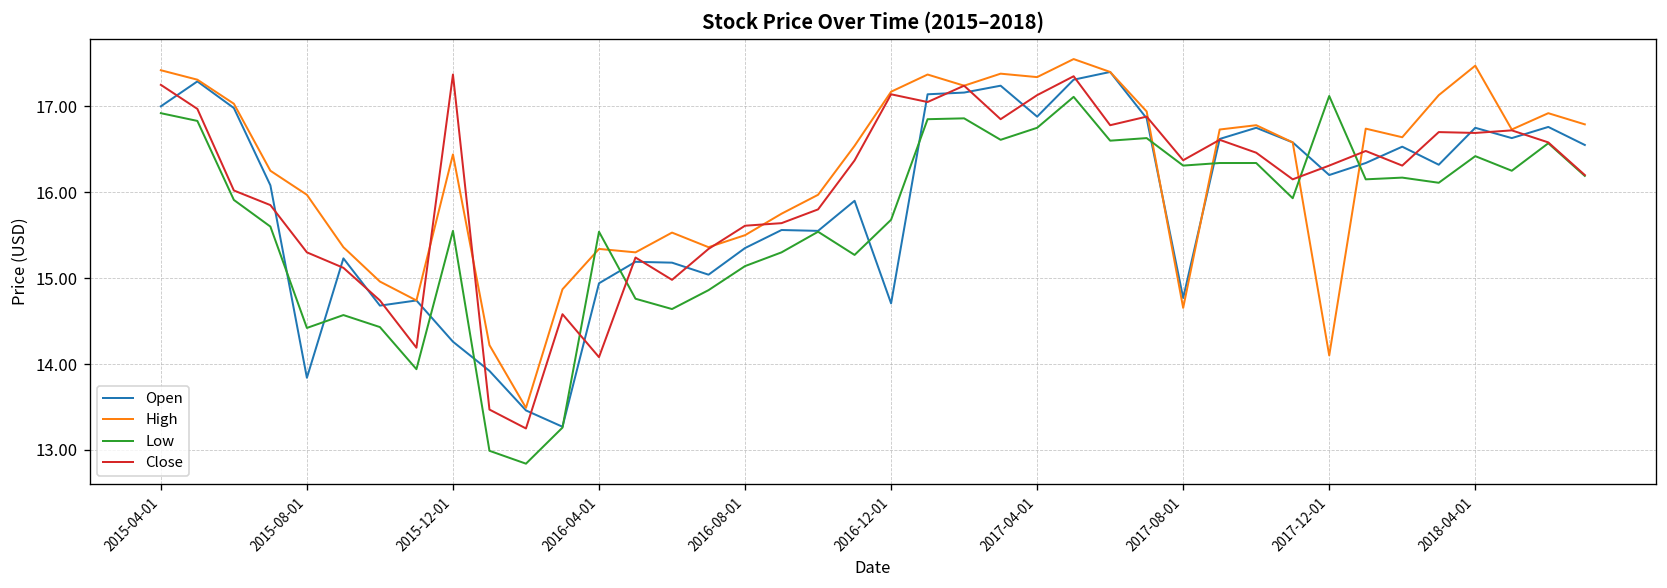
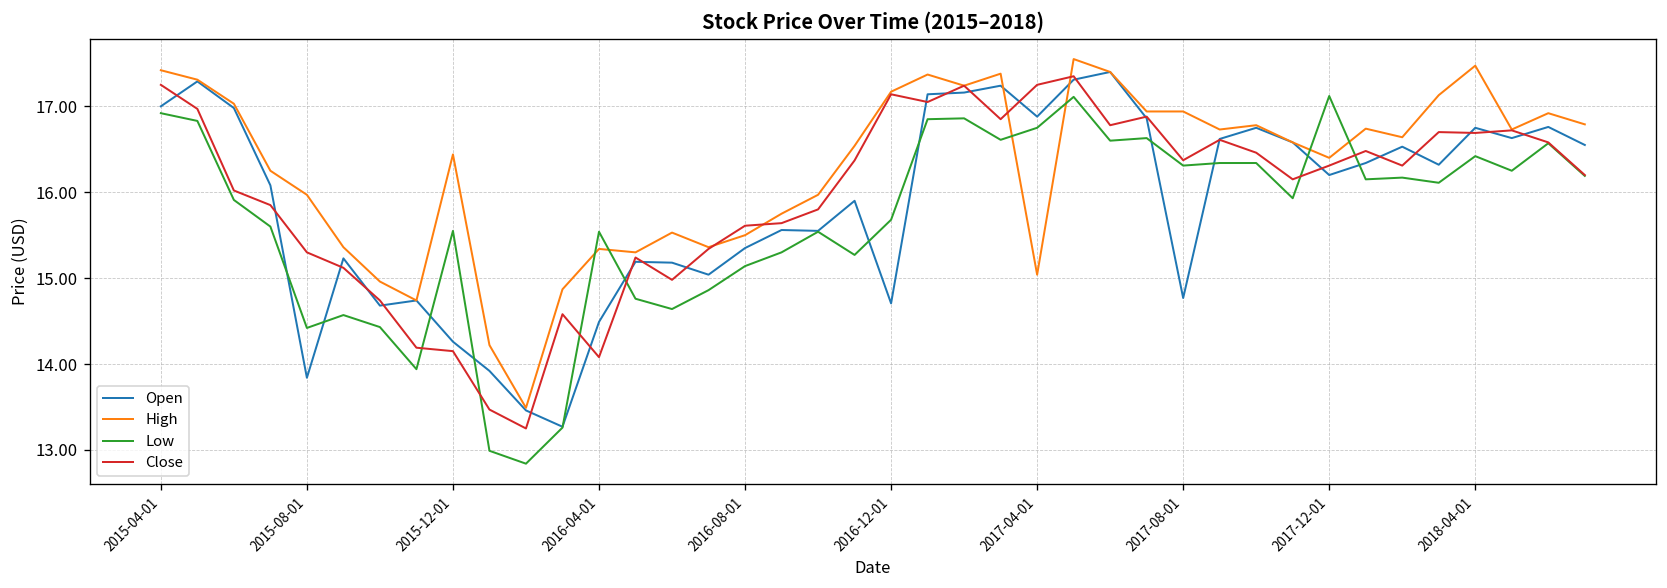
  {
    "Open": {
      "2015-04-01": 17.0,
      "2015-08-01": 13.8,
      "2015-12-01": 14.3,
-     "2016-04-01": 14.9,
+     "2016-04-01": 14.5,
      "2016-08-01": 15.4,
      "2016-12-01": 14.7,
      "2017-04-01": 16.9,
      "2017-08-01": 14.8,
      "2017-12-01": 16.2,
      "2018-04-01": 16.8
    },
    "High": {
      "2015-04-01": 17.4,
      "2015-08-01": 16.0,
      "2015-12-01": 16.4,
      "2016-04-01": 15.3,
      "2016-08-01": 15.5,
-     "2017-04-01": 17.3,
-     "2017-08-01": 14.7,
-     "2017-12-01": 14.1,
+     "2017-04-01": 15.0,
+     "2017-08-01": 16.9,
+     "2017-12-01": 16.4,
      "2018-04-01": 17.5
    },
    "Low": {
      "2015-04-01": 16.9,
      "2015-08-01": 14.4,
      "2015-12-01": 15.6,
      "2016-04-01": 15.5,
      "2016-08-01": 15.1,
      "2016-12-01": 15.7,
      "2017-04-01": 16.8,
      "2017-08-01": 16.3,
      "2017-12-01": 17.1,
      "2018-04-01": 16.4
    },
    "Close": {
      "2015-04-01": 17.3,
      "2015-08-01": 15.3,
-     "2015-12-01": 17.4,
+     "2015-12-01": 14.2,
      "2016-04-01": 14.1,
      "2016-08-01": 15.6,
-     "2017-04-01": 17.1,
+     "2017-04-01": 17.3,
      "2017-08-01": 16.4,
      "2017-12-01": 16.3,
      "2018-04-01": 16.7
    }
  }
